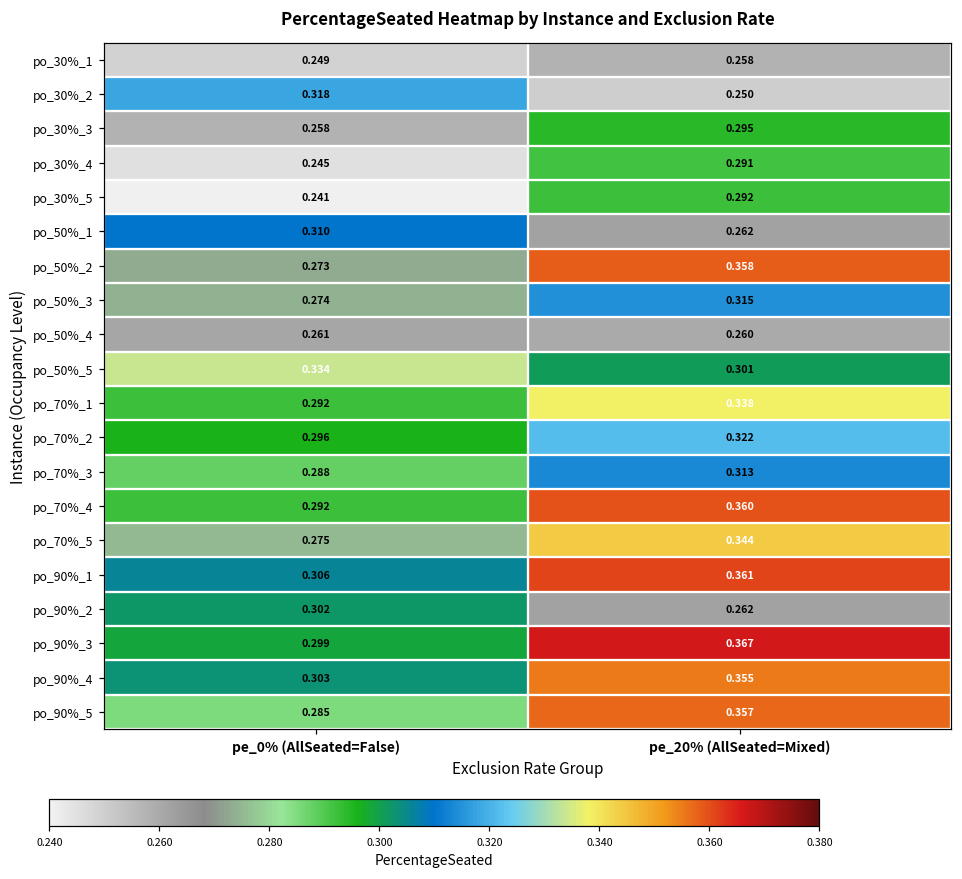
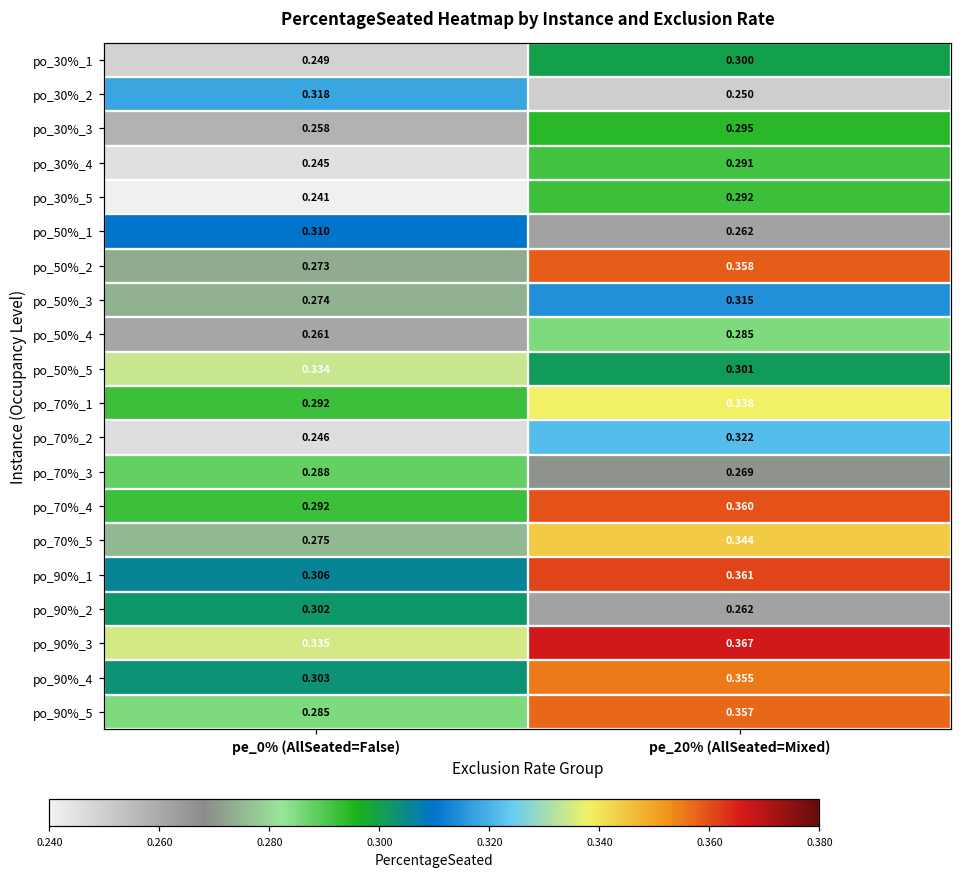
  {
    "po_30%_1": {
      "pe_0% (AllSeated=False)": 0.249,
-     "pe_20% (AllSeated=Mixed)": 0.258
+     "pe_20% (AllSeated=Mixed)": 0.300
    },
    "po_30%_2": {
      "pe_0% (AllSeated=False)": 0.318,
      "pe_20% (AllSeated=Mixed)": 0.250
    },
    "po_30%_3": {
      "pe_0% (AllSeated=False)": 0.258,
      "pe_20% (AllSeated=Mixed)": 0.295
    },
    "po_30%_4": {
      "pe_0% (AllSeated=False)": 0.245,
      "pe_20% (AllSeated=Mixed)": 0.291
    },
    "po_30%_5": {
      "pe_0% (AllSeated=False)": 0.241,
      "pe_20% (AllSeated=Mixed)": 0.292
    },
    "po_50%_1": {
      "pe_0% (AllSeated=False)": 0.310,
      "pe_20% (AllSeated=Mixed)": 0.262
    },
    "po_50%_2": {
      "pe_0% (AllSeated=False)": 0.273,
      "pe_20% (AllSeated=Mixed)": 0.358
    },
    "po_50%_3": {
      "pe_0% (AllSeated=False)": 0.274,
      "pe_20% (AllSeated=Mixed)": 0.315
    },
    "po_50%_4": {
      "pe_0% (AllSeated=False)": 0.261,
-     "pe_20% (AllSeated=Mixed)": 0.260
+     "pe_20% (AllSeated=Mixed)": 0.285
    },
    "po_50%_5": {
      "pe_0% (AllSeated=False)": 0.334,
      "pe_20% (AllSeated=Mixed)": 0.301
    },
    "po_70%_1": {
      "pe_0% (AllSeated=False)": 0.292,
      "pe_20% (AllSeated=Mixed)": 0.338
    },
    "po_70%_2": {
-     "pe_0% (AllSeated=False)": 0.296,
+     "pe_0% (AllSeated=False)": 0.246,
      "pe_20% (AllSeated=Mixed)": 0.322
    },
    "po_70%_3": {
      "pe_0% (AllSeated=False)": 0.288,
-     "pe_20% (AllSeated=Mixed)": 0.313
+     "pe_20% (AllSeated=Mixed)": 0.269
    },
    "po_70%_4": {
      "pe_0% (AllSeated=False)": 0.292,
      "pe_20% (AllSeated=Mixed)": 0.360
    },
    "po_70%_5": {
      "pe_0% (AllSeated=False)": 0.275,
      "pe_20% (AllSeated=Mixed)": 0.344
    },
    "po_90%_1": {
      "pe_0% (AllSeated=False)": 0.306,
      "pe_20% (AllSeated=Mixed)": 0.361
    },
    "po_90%_2": {
      "pe_0% (AllSeated=False)": 0.302,
      "pe_20% (AllSeated=Mixed)": 0.262
    },
    "po_90%_3": {
-     "pe_0% (AllSeated=False)": 0.299,
+     "pe_0% (AllSeated=False)": 0.335,
      "pe_20% (AllSeated=Mixed)": 0.367
    },
    "po_90%_4": {
      "pe_0% (AllSeated=False)": 0.303,
      "pe_20% (AllSeated=Mixed)": 0.355
    },
    "po_90%_5": {
      "pe_0% (AllSeated=False)": 0.285,
      "pe_20% (AllSeated=Mixed)": 0.357
    }
  }
